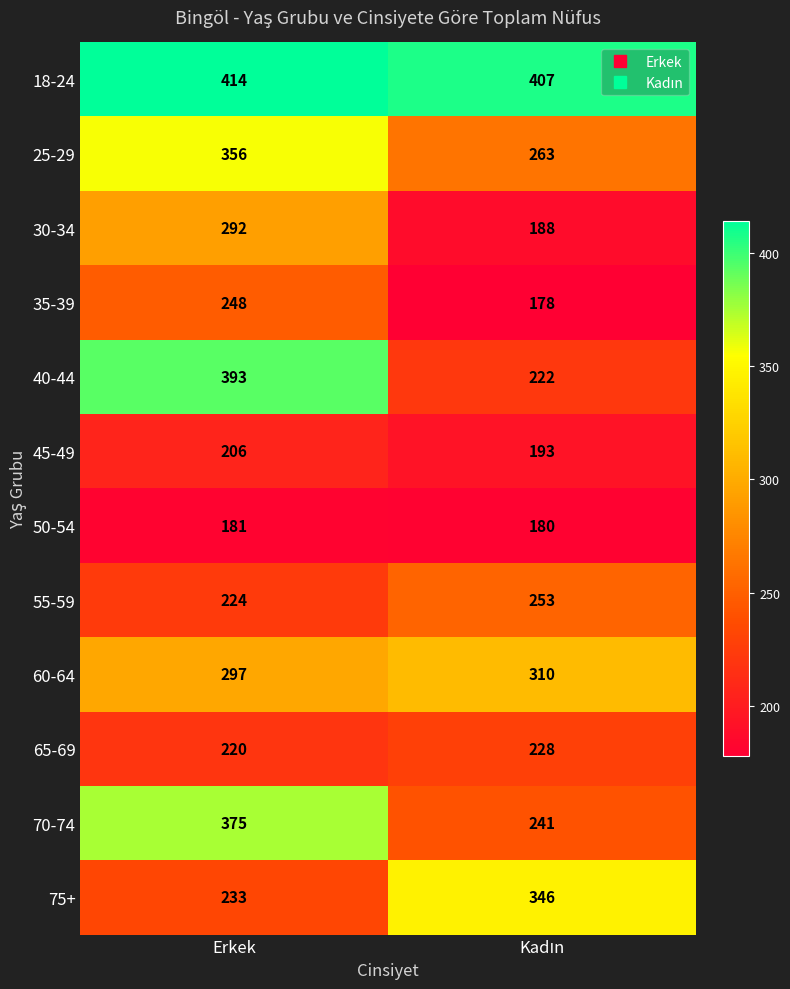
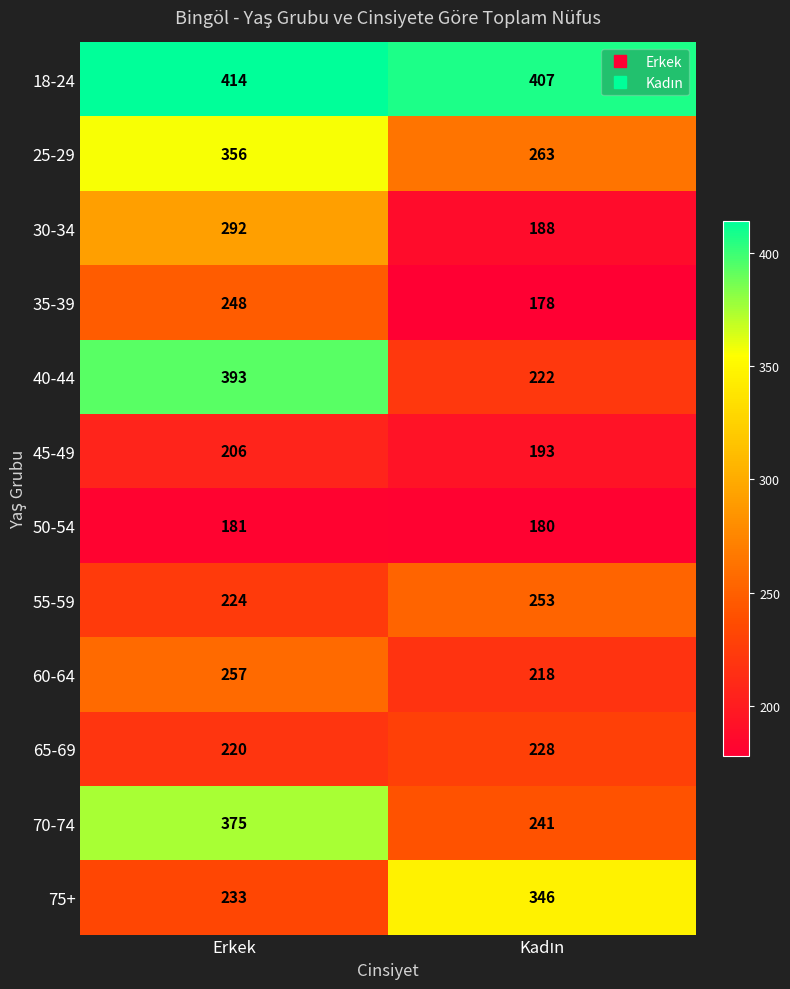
  {
    "18-24": {
      "Erkek": 414,
      "Kadın": 407
    },
    "25-29": {
      "Erkek": 356,
      "Kadın": 263
    },
    "30-34": {
      "Erkek": 292,
      "Kadın": 188
    },
    "35-39": {
      "Erkek": 248,
      "Kadın": 178
    },
    "40-44": {
      "Erkek": 393,
      "Kadın": 222
    },
    "45-49": {
      "Erkek": 206,
      "Kadın": 193
    },
    "50-54": {
      "Erkek": 181,
      "Kadın": 180
    },
    "55-59": {
      "Erkek": 224,
      "Kadın": 253
    },
    "60-64": {
-     "Erkek": 297,
-     "Kadın": 310
+     "Erkek": 257,
+     "Kadın": 218
    },
    "65-69": {
      "Erkek": 220,
      "Kadın": 228
    },
    "70-74": {
      "Erkek": 375,
      "Kadın": 241
    },
    "75+": {
      "Erkek": 233,
      "Kadın": 346
    }
  }
